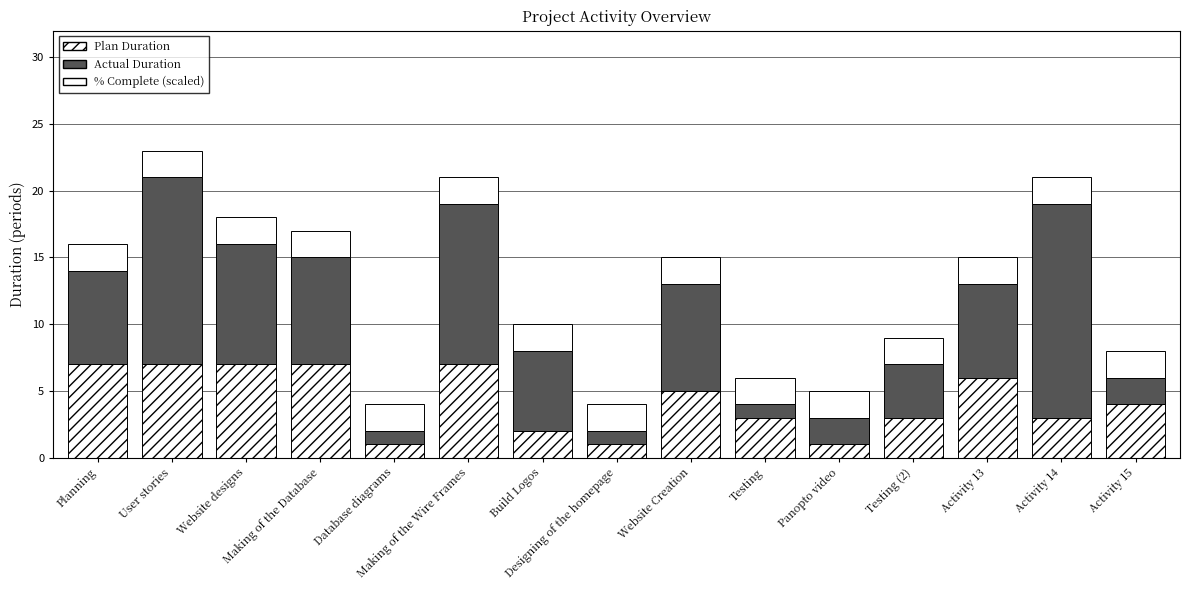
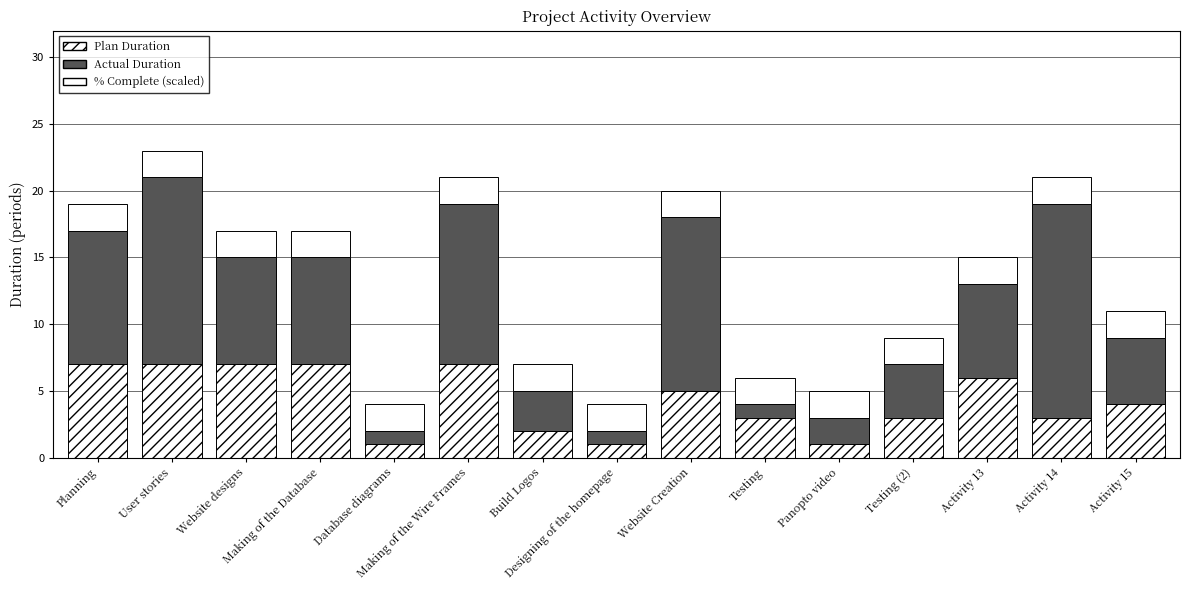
  {
    "Actual Duration": {
-     "Planning": 7,
+     "Planning": 10,
      "User stories": 14,
-     "Website designs": 9,
+     "Website designs": 8,
      "Making of the Database": 8,
      "Database diagrams": 1,
      "Making of the Wire Frames": 12,
-     "Build Logos": 6,
+     "Build Logos": 3,
      "Designing of the homepage": 1,
-     "Website Creation": 8,
+     "Website Creation": 13,
      "Testing": 1,
      "Panopto video": 2,
      "Testing (2)": 4,
      "Activity 13": 7,
      "Activity 14": 16,
-     "Activity 15": 2
+     "Activity 15": 5
    }
  }
